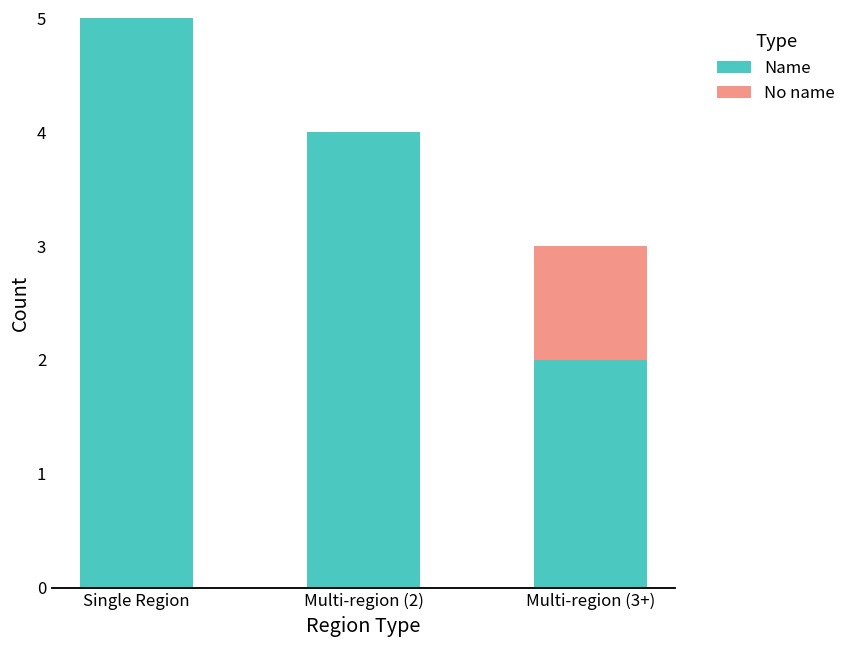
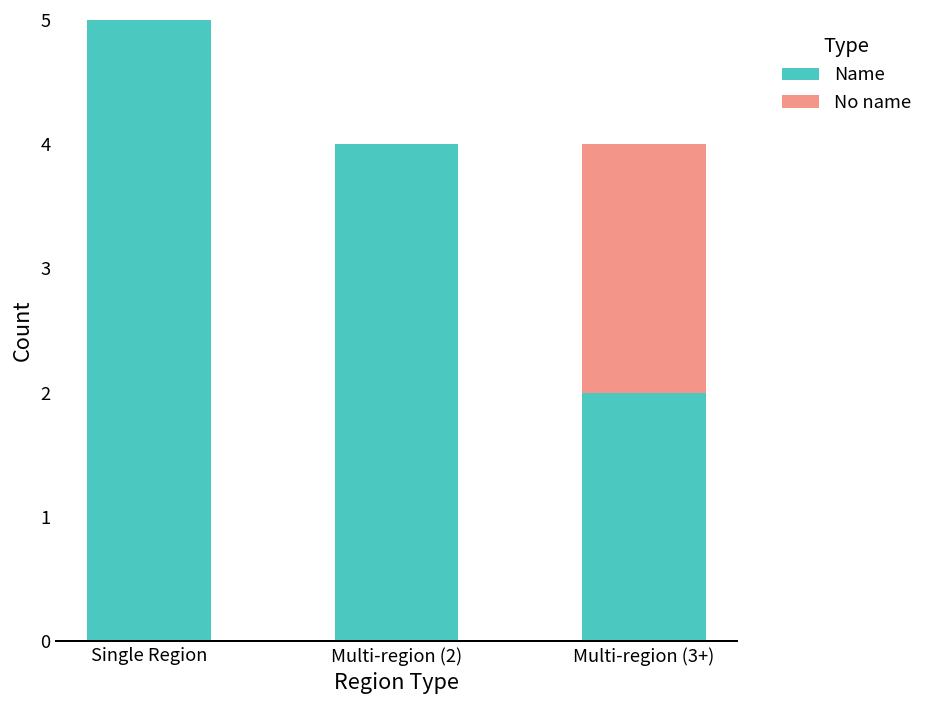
  {
    "Name": {
      "Single Region": 5,
      "Multi-region (2)": 4,
      "Multi-region (3+)": 2
    },
    "No name": {
-     "Multi-region (3+)": 1
+     "Multi-region (3+)": 2
    }
  }
